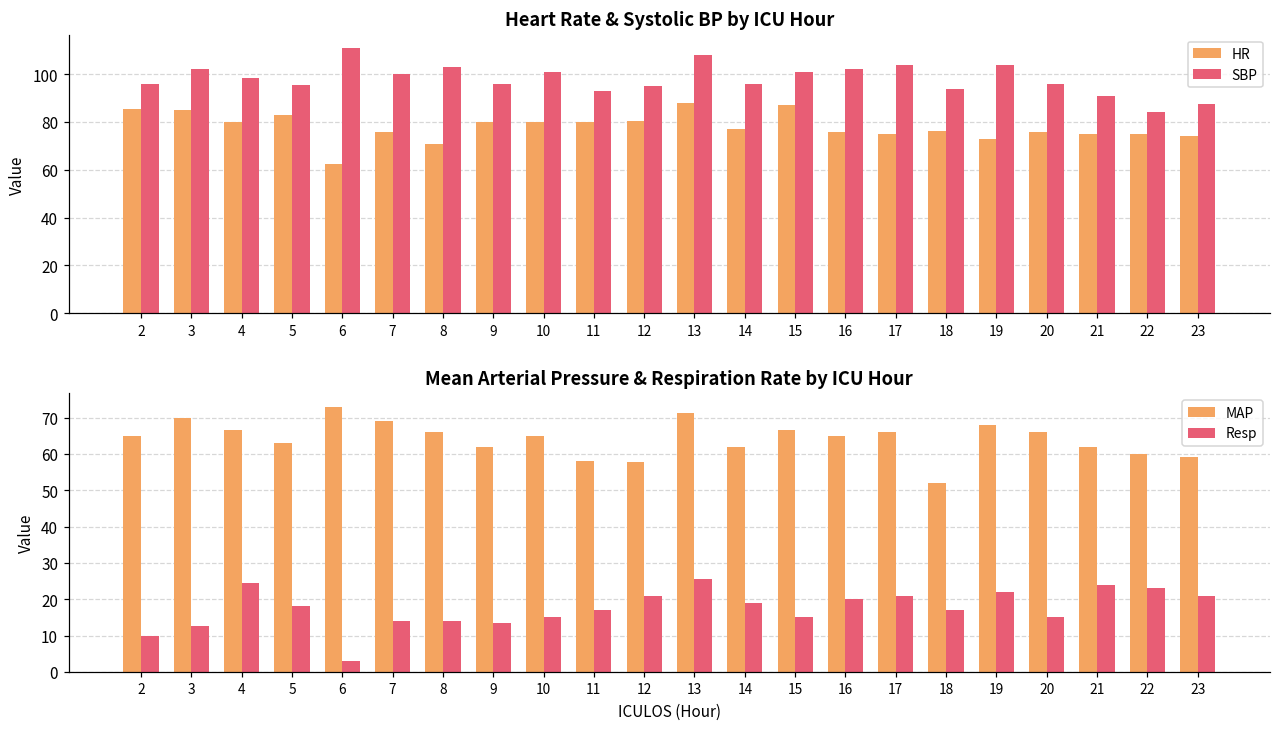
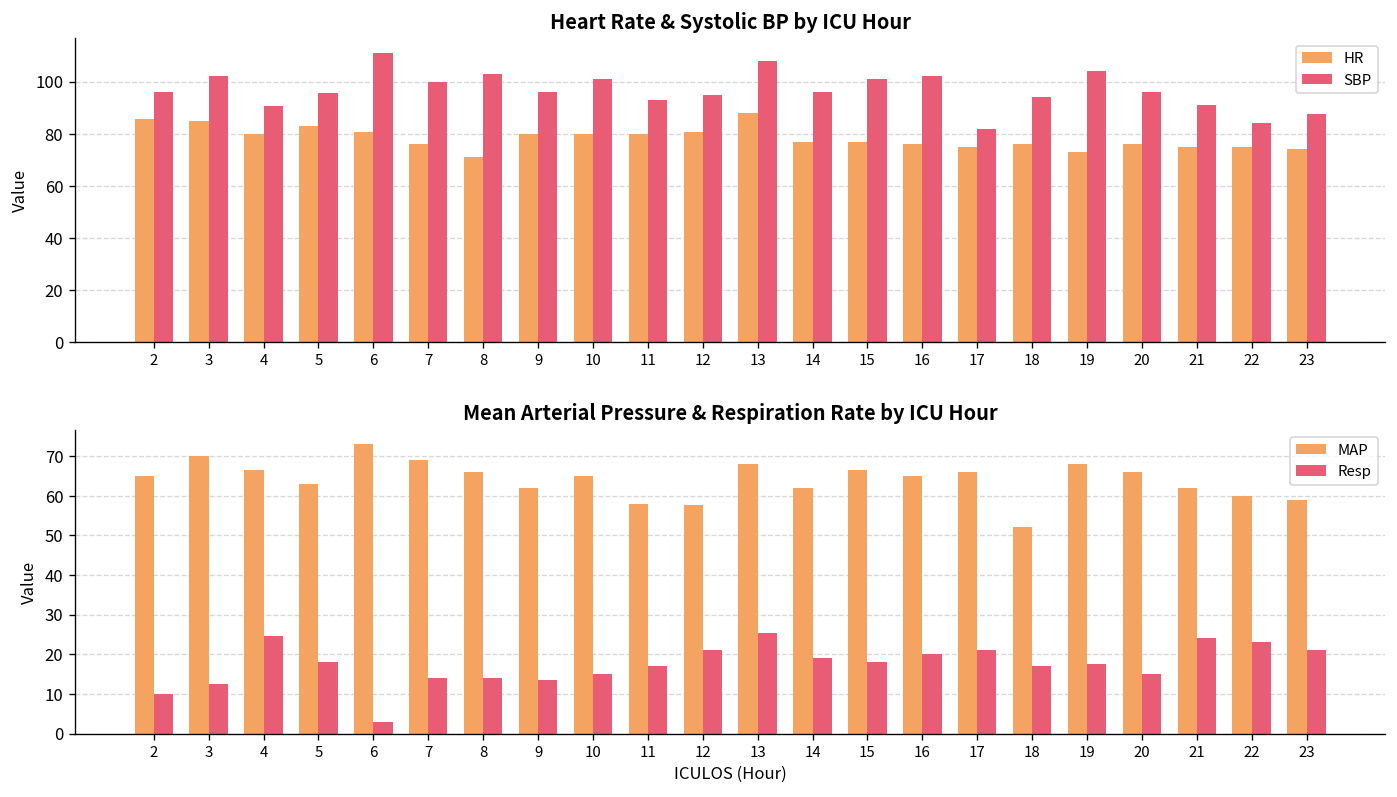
  {
    "Heart Rate & Systolic BP by ICU Hour": {
      "HR": {
        "2": 86,
        "3": 85,
        "4": 80,
        "5": 83,
-       "6": 63,
+       "6": 81,
        "7": 76,
        "8": 71,
        "9": 80,
        "10": 80,
        "11": 80,
        "12": 81,
        "13": 88,
        "14": 77,
-       "15": 87,
+       "15": 77,
        "16": 76,
        "17": 75,
        "18": 76,
        "19": 73,
        "20": 76,
        "21": 75,
        "22": 75,
        "23": 74
      },
      "SBP": {
        "2": 96,
        "3": 102,
-       "4": 99,
+       "4": 91,
        "5": 96,
        "6": 111,
        "7": 100,
        "8": 103,
        "9": 96,
        "10": 101,
        "11": 93,
        "12": 95,
        "13": 108,
        "14": 96,
        "15": 101,
        "16": 102,
-       "17": 104,
+       "17": 82,
        "18": 94,
        "19": 104,
        "20": 96,
        "21": 91,
        "22": 84,
        "23": 88
      }
    },
    "Mean Arterial Pressure & Respiration Rate by ICU Hour": {
      "MAP": {
        "2": 65,
        "3": 70,
        "4": 67,
        "5": 63,
        "6": 73,
        "7": 69,
        "8": 66,
        "9": 62,
        "10": 65,
        "11": 58,
        "12": 58,
-       "13": 71,
+       "13": 68,
        "14": 62,
        "15": 67,
        "16": 65,
        "17": 66,
        "18": 52,
        "19": 68,
        "20": 66,
        "21": 62,
        "22": 60,
        "23": 59
      },
      "Resp": {
        "2": 10,
        "3": 13,
        "4": 25,
        "5": 18,
        "6": 3,
        "7": 14,
        "8": 14,
        "9": 14,
        "10": 15,
        "11": 17,
        "12": 21,
        "13": 26,
        "14": 19,
-       "15": 15,
+       "15": 18,
        "16": 20,
        "17": 21,
        "18": 17,
-       "19": 22,
+       "19": 18,
        "20": 15,
        "21": 24,
        "22": 23,
        "23": 21
      }
    }
  }
